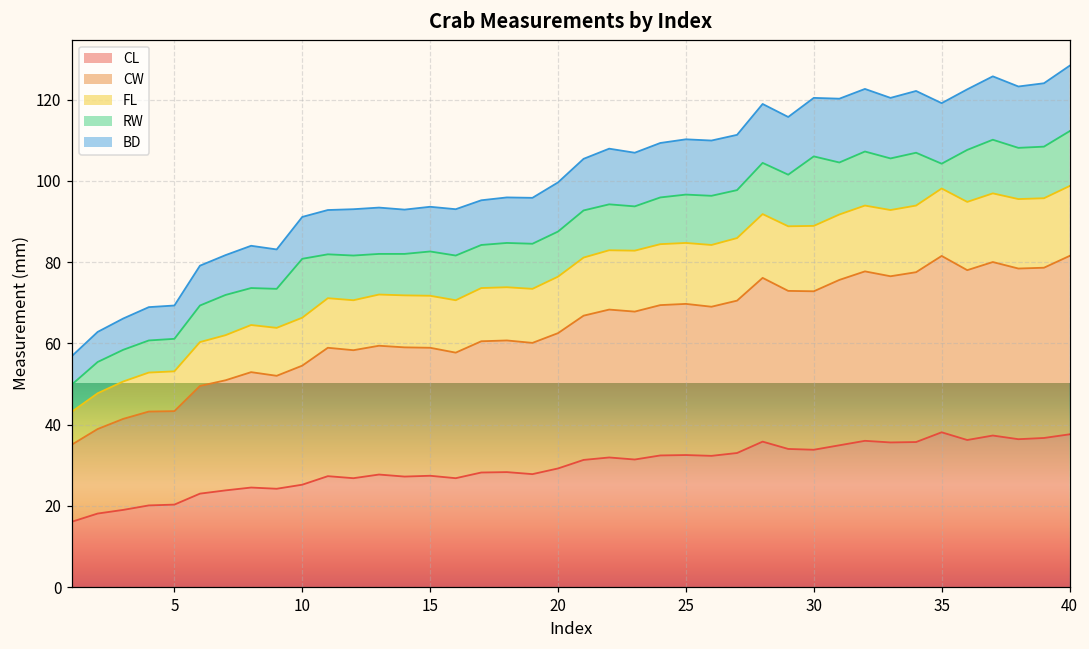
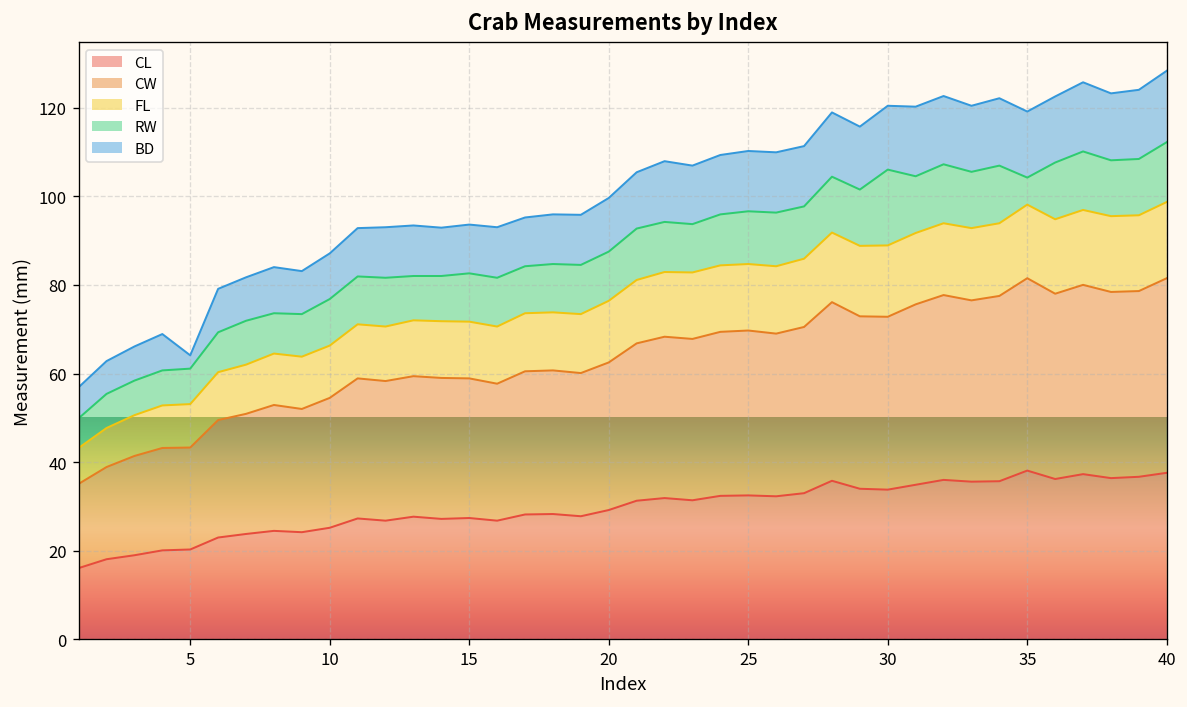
  {
    "RW": {
      "5": 8,
-     "10": 15,
+     "10": 11,
      "15": 11,
      "20": 11,
      "25": 12,
      "30": 17,
      "35": 6,
      "40": 14
    },
    "BD": {
-     "5": 8,
+     "5": 3,
      "10": 10,
      "15": 11,
      "20": 12,
      "25": 14,
      "30": 14,
      "35": 15,
      "40": 16
    }
  }
